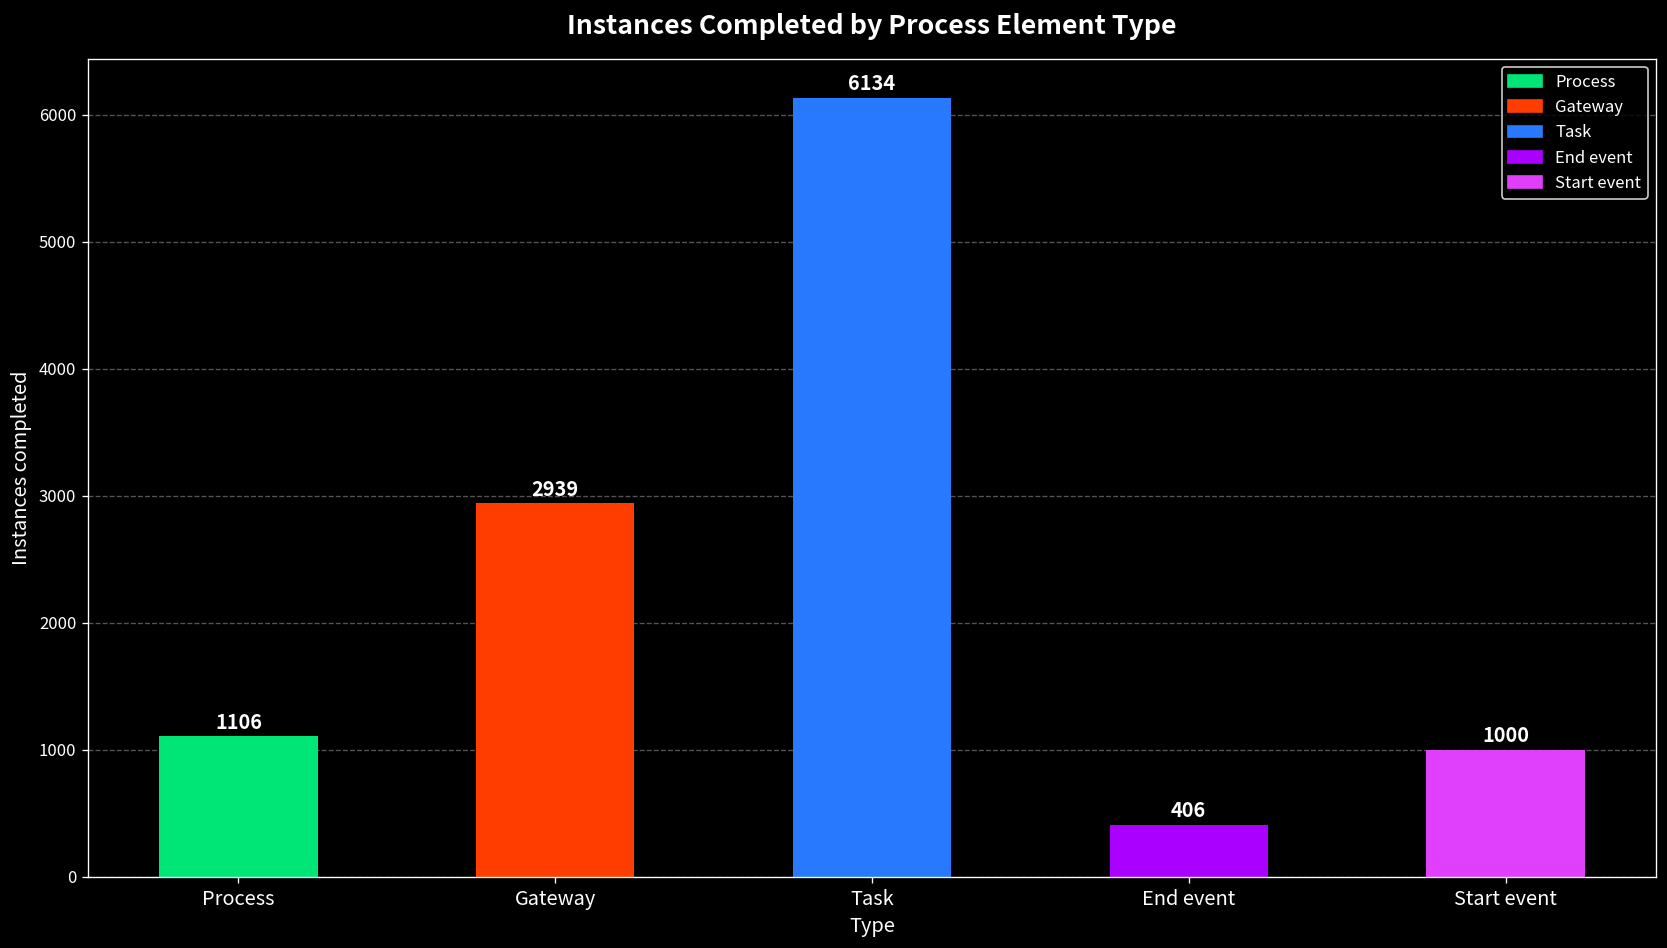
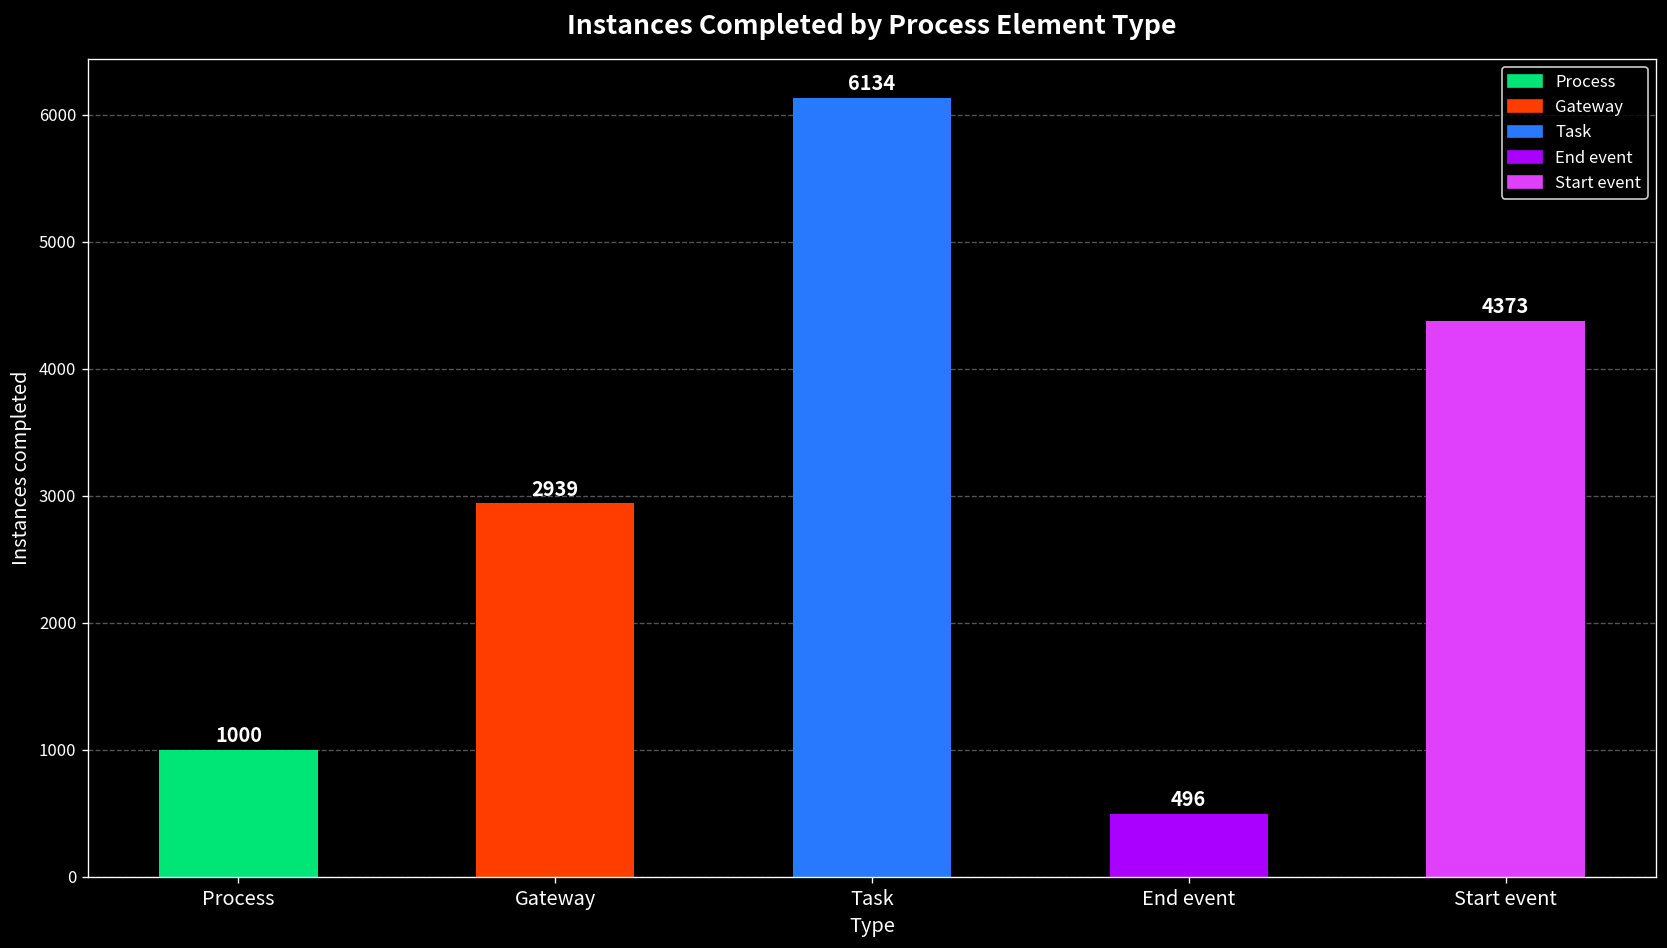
  {
-   "Process": 1106,
+   "Process": 1000,
    "Gateway": 2939,
    "Task": 6134,
-   "End event": 406,
-   "Start event": 1000
+   "End event": 496,
+   "Start event": 4373
  }
